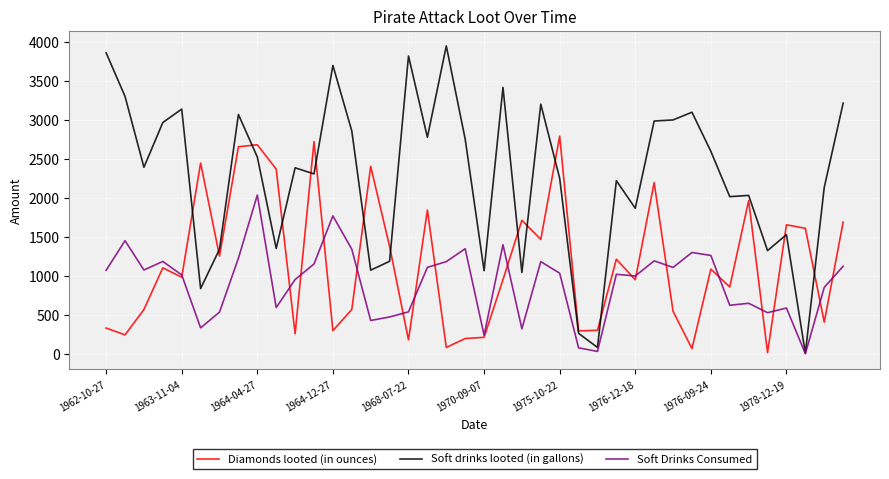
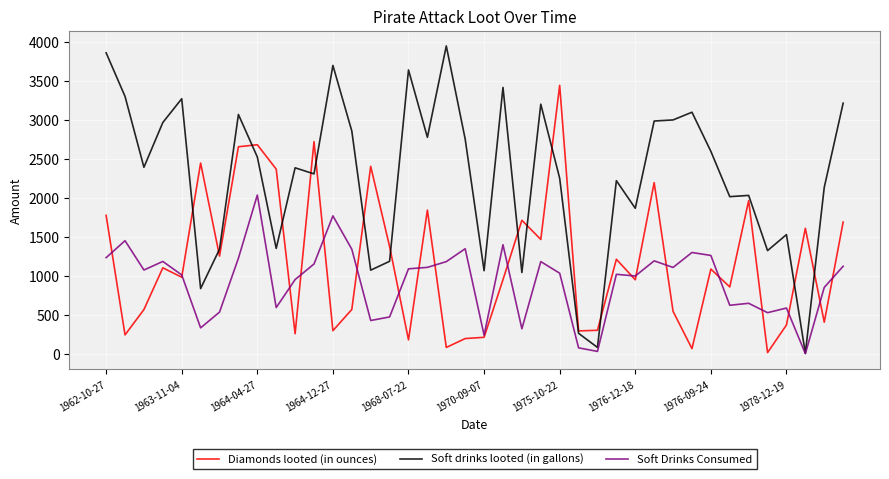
  {
    "Diamonds looted (in ounces)": {
-     "1962-10-27": 300,
+     "1962-10-27": 1800,
      "1964-04-27": 2700,
      "1964-12-27": 300,
      "1968-07-22": 200,
-     "1975-10-22": 2800,
+     "1975-10-22": 3400,
      "1976-12-18": 1000,
      "1976-09-24": 1100,
-     "1978-12-19": 1700
+     "1978-12-19": 400
    },
    "Soft drinks looted (in gallons)": {
      "1962-10-27": 3900,
-     "1963-11-04": 3100,
+     "1963-11-04": 3300,
      "1964-04-27": 2500,
      "1964-12-27": 3700,
-     "1968-07-22": 3800,
+     "1968-07-22": 3600,
      "1970-09-07": 1100,
      "1975-10-22": 2300,
      "1976-12-18": 1900,
      "1976-09-24": 2600,
      "1978-12-19": 1500
    },
    "Soft Drinks Consumed": {
-     "1962-10-27": 1100,
+     "1962-10-27": 1200,
      "1964-04-27": 2000,
      "1964-12-27": 1800,
-     "1968-07-22": 500,
+     "1968-07-22": 1100,
      "1975-10-22": 1000,
      "1976-12-18": 1000,
      "1976-09-24": 1300,
      "1978-12-19": 600
    }
  }
